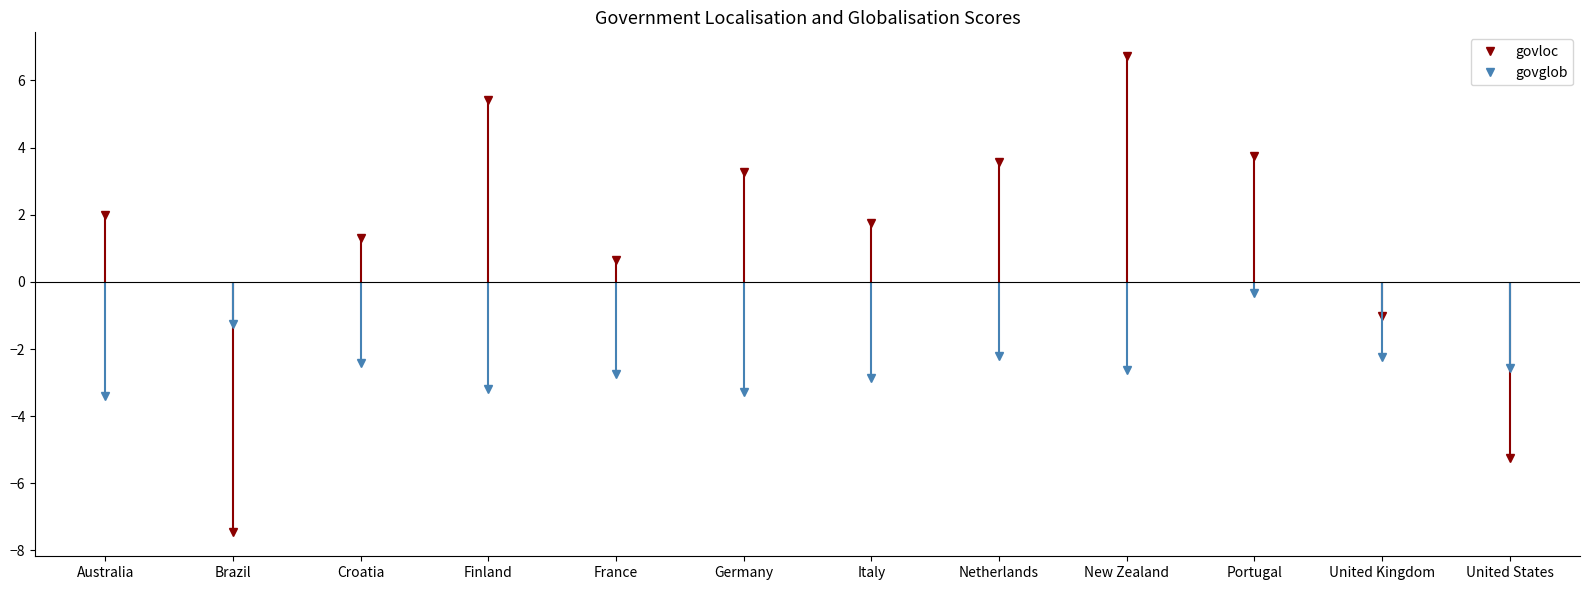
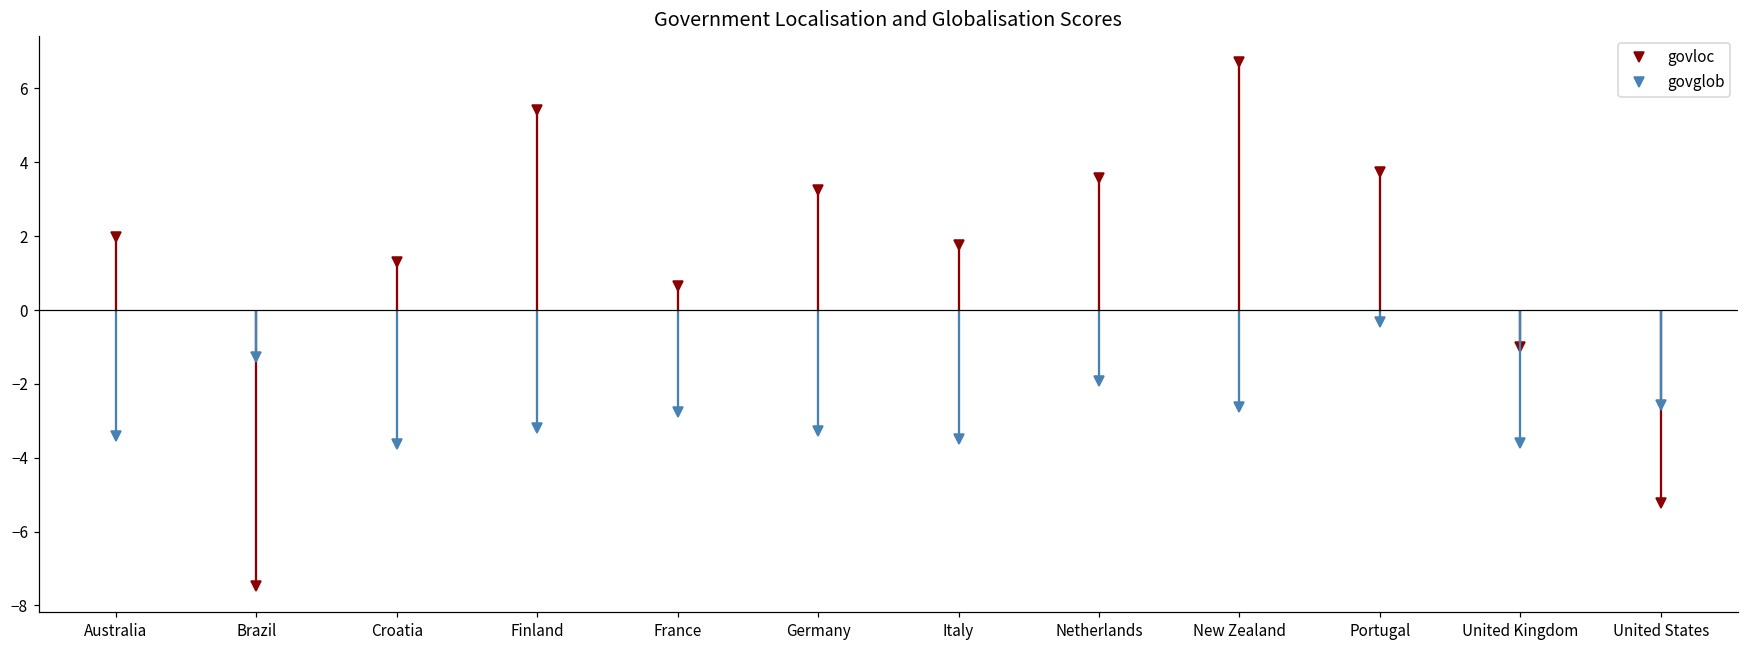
  {
    "govloc": {
      "Australia": 2.0,
      "Brazil": -7.5,
      "Croatia": 1.3,
      "Finland": 5.4,
      "France": 0.6,
      "Germany": 3.3,
      "Italy": 1.8,
      "Netherlands": 3.6,
      "New Zealand": 6.7,
      "Portugal": 3.7,
      "United Kingdom": -1.0,
      "United States": -5.2
    },
    "govglob": {
      "Australia": -3.4,
      "Brazil": -1.3,
-     "Croatia": -2.4,
+     "Croatia": -3.6,
      "Finland": -3.2,
      "France": -2.8,
      "Germany": -3.3,
-     "Italy": -2.9,
-     "Netherlands": -2.2,
+     "Italy": -3.5,
+     "Netherlands": -1.9,
      "New Zealand": -2.6,
      "Portugal": -0.3,
-     "United Kingdom": -2.2,
+     "United Kingdom": -3.6,
      "United States": -2.6
    }
  }
